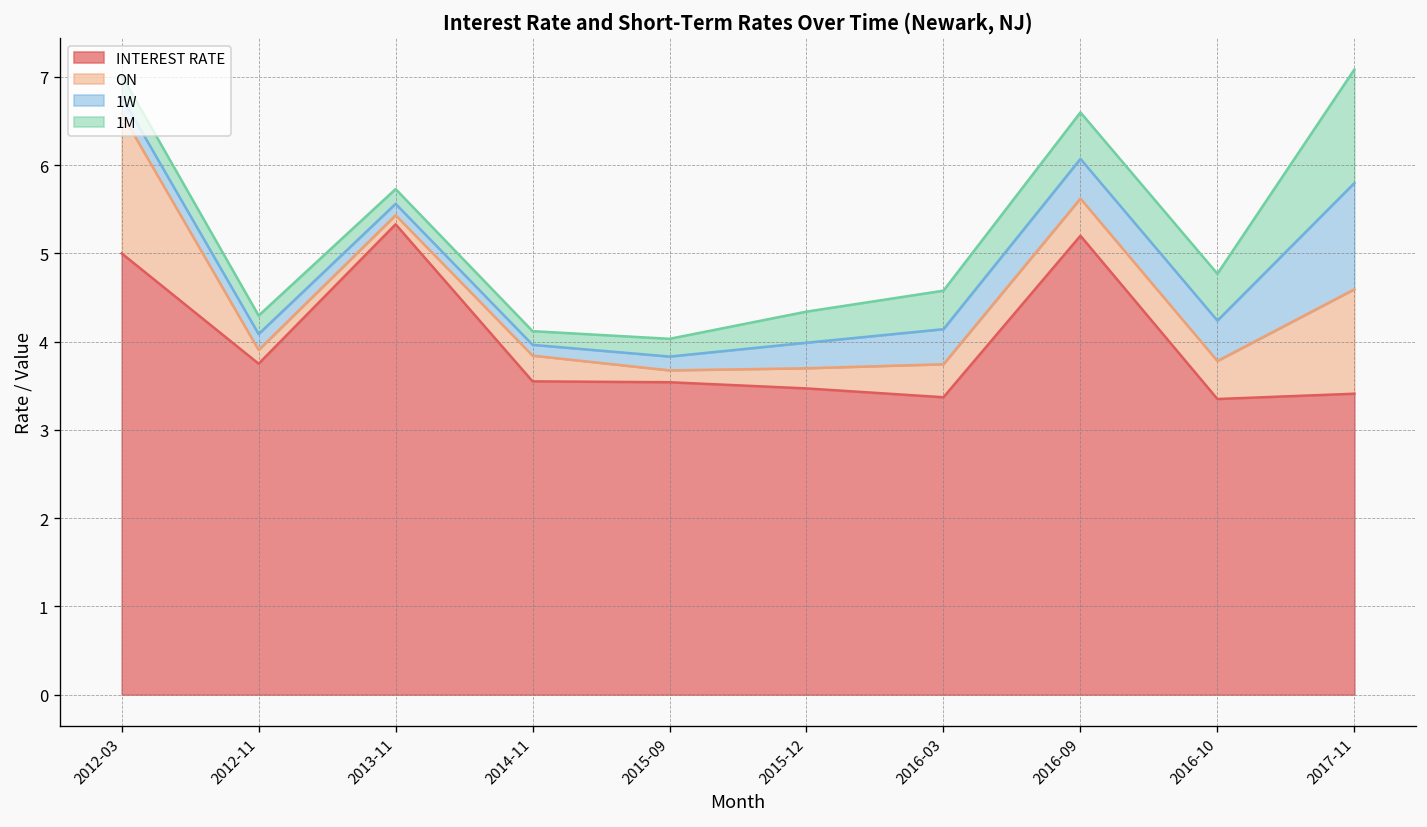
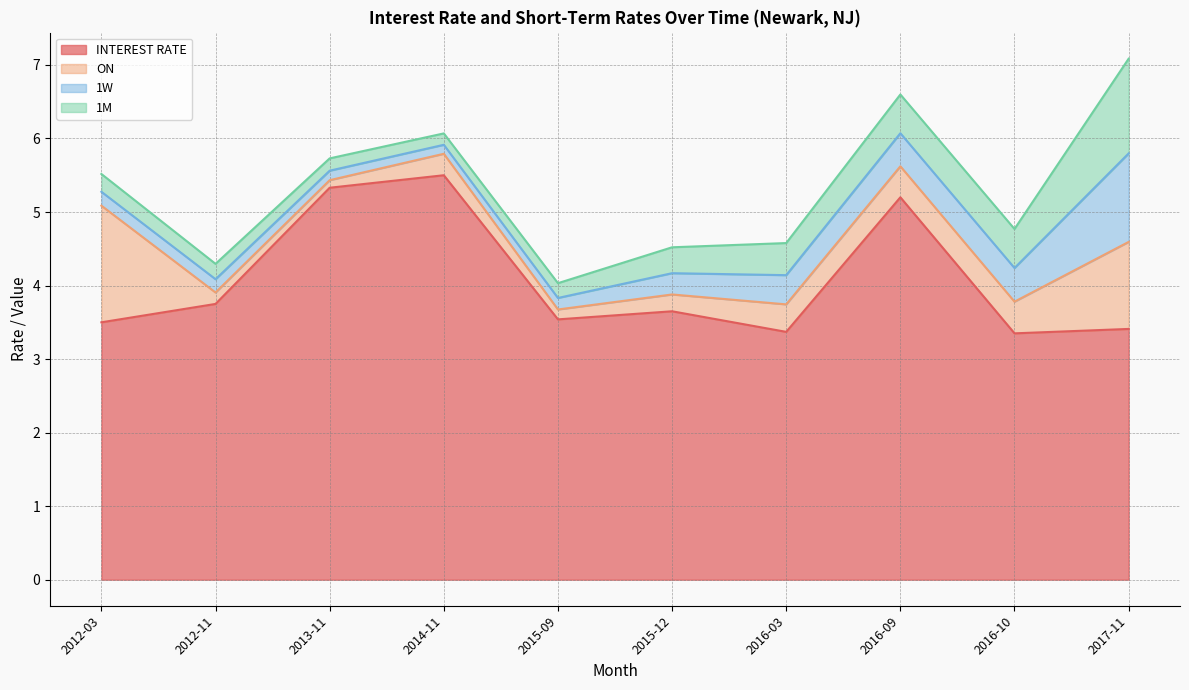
  {
    "INTEREST RATE": {
-     "2012-03": 5.0,
+     "2012-03": 3.5,
      "2012-11": 3.8,
      "2013-11": 5.3,
-     "2014-11": 3.6,
+     "2014-11": 5.5,
      "2015-09": 3.5,
-     "2015-12": 3.5,
+     "2015-12": 3.7,
      "2016-03": 3.4,
      "2016-09": 5.2,
      "2016-10": 3.4,
      "2017-11": 3.4
    },
    "ON": {
      "2012-11": 0.2,
      "2013-11": 0.1,
      "2014-11": 0.3,
      "2015-09": 0.1,
      "2015-12": 0.2,
      "2016-03": 0.4,
      "2016-09": 0.4,
      "2016-10": 0.4,
      "2017-11": 1.2
    }
  }
